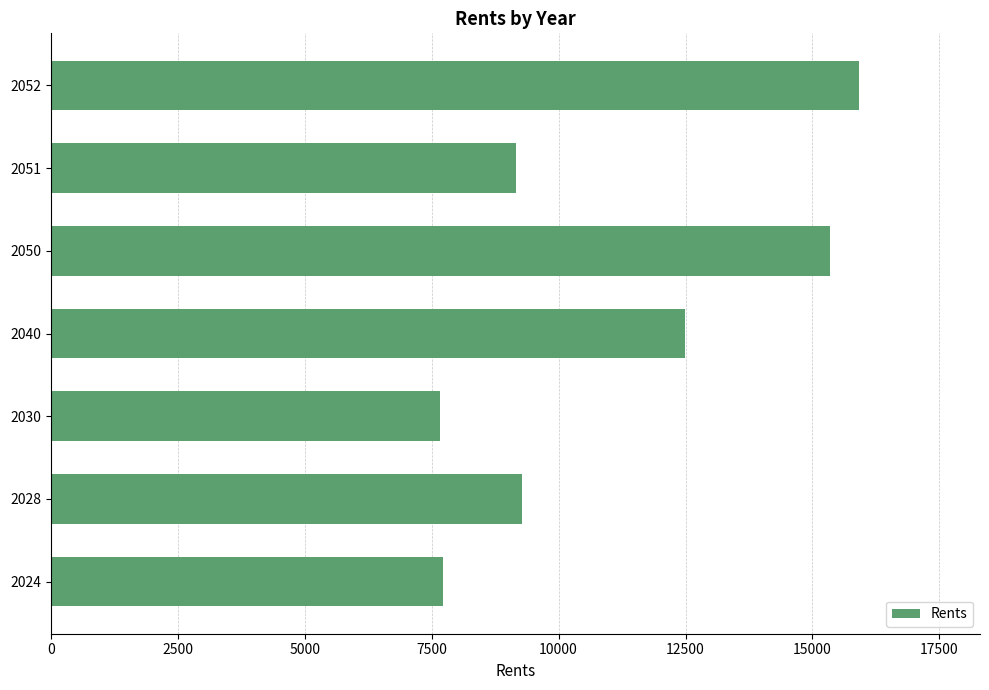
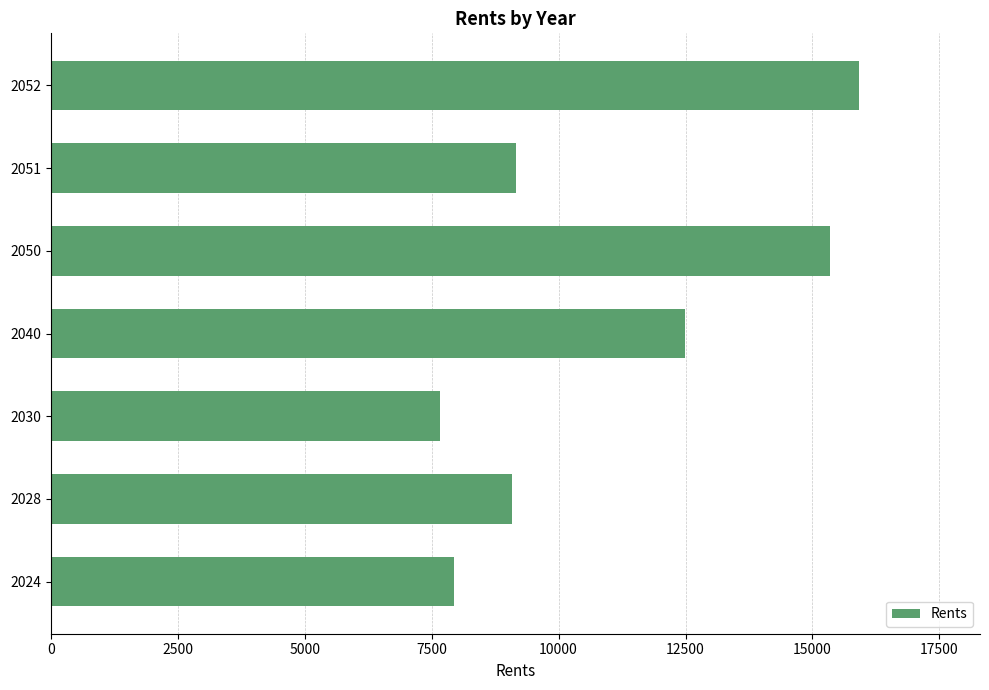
  {
    "2052": 15900,
    "2051": 9200,
    "2050": 15300,
    "2040": 12500,
    "2030": 7700,
-   "2028": 9300,
-   "2024": 7700
+   "2028": 9100,
+   "2024": 7900
  }
